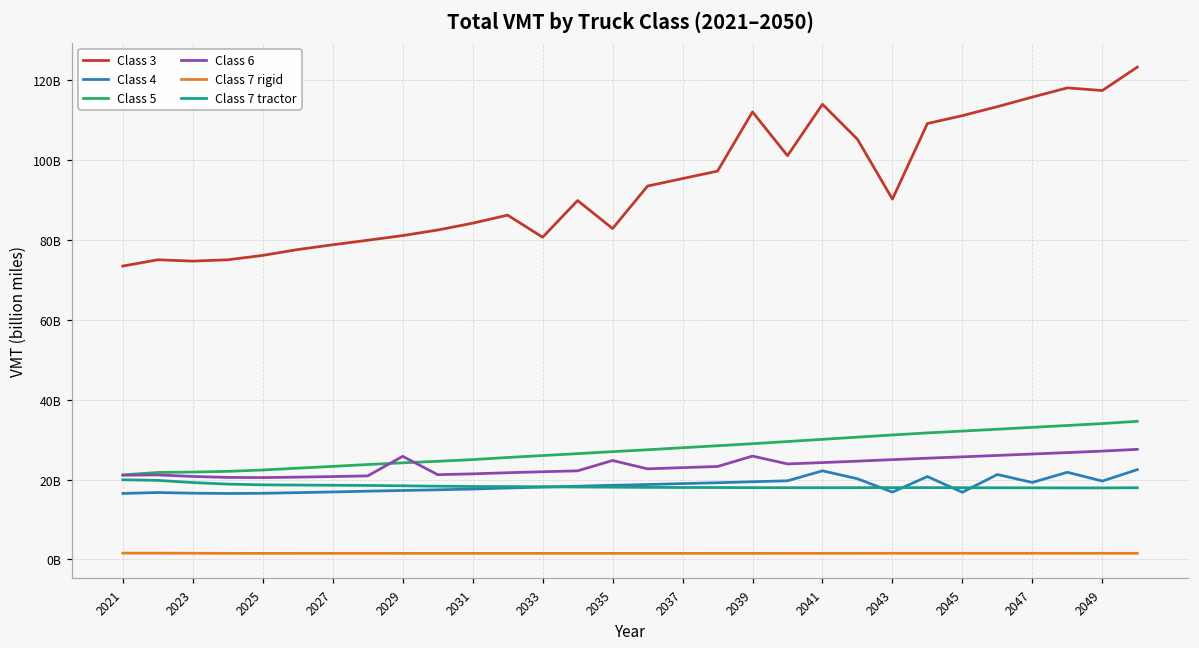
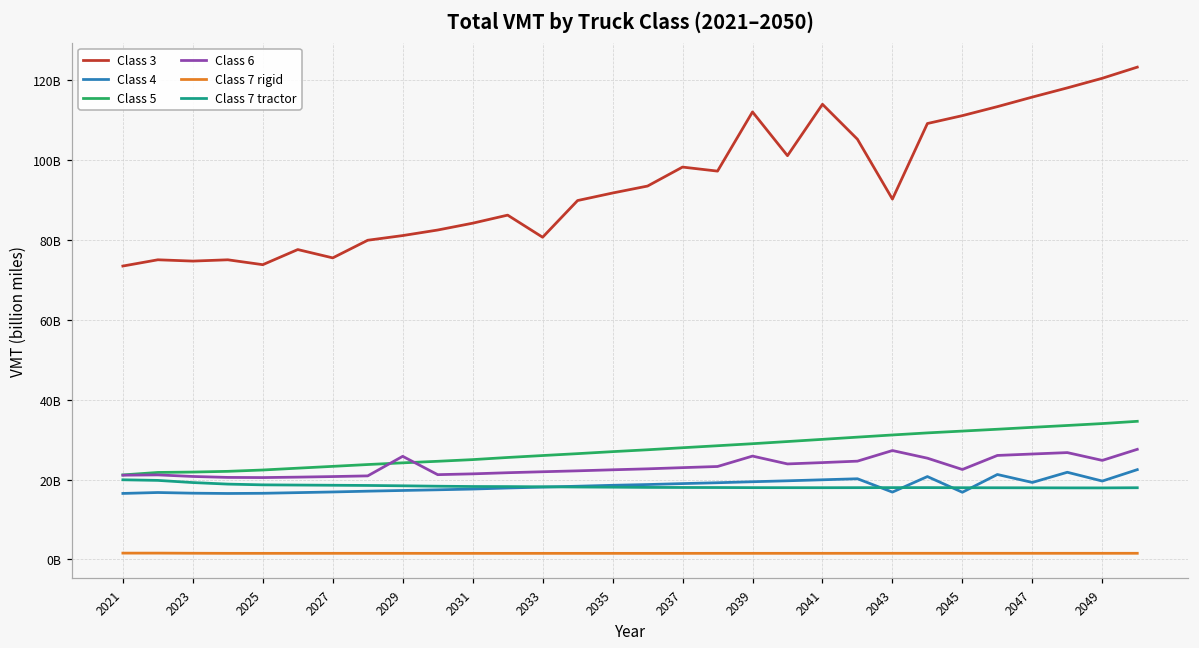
  {
    "Class 3": {
      "2021": 73000000000,
      "2023": 75000000000,
-     "2025": 76000000000,
-     "2027": 79000000000,
+     "2025": 74000000000,
+     "2027": 76000000000,
      "2029": 81000000000,
      "2031": 84000000000,
      "2033": 81000000000,
-     "2035": 83000000000,
-     "2037": 95000000000,
+     "2035": 92000000000,
+     "2037": 98000000000,
      "2039": 112000000000,
      "2041": 114000000000,
      "2043": 90000000000,
      "2045": 111000000000,
      "2047": 116000000000,
-     "2049": 117000000000
+     "2049": 121000000000
    },
    "Class 4": {
      "2021": 17000000000,
      "2023": 17000000000,
      "2025": 17000000000,
      "2027": 17000000000,
      "2029": 17000000000,
      "2037": 19000000000,
      "2039": 19000000000,
-     "2041": 22000000000,
+     "2041": 20000000000,
      "2043": 17000000000,
      "2045": 17000000000,
      "2047": 19000000000,
      "2049": 20000000000
    },
    "Class 6": {
      "2023": 21000000000,
      "2025": 20000000000,
      "2027": 21000000000,
      "2029": 26000000000,
      "2031": 21000000000,
      "2033": 22000000000,
-     "2035": 25000000000,
+     "2035": 22000000000,
      "2037": 23000000000,
      "2039": 26000000000,
      "2041": 24000000000,
-     "2043": 25000000000,
-     "2045": 26000000000,
+     "2043": 27000000000,
+     "2045": 23000000000,
      "2047": 26000000000,
-     "2049": 27000000000
+     "2049": 25000000000
    },
    "Class 7 rigid": {
      "2021": 2000000000,
      "2023": 2000000000,
      "2025": 2000000000,
      "2027": 2000000000,
      "2029": 2000000000,
      "2031": 2000000000,
      "2033": 2000000000,
      "2035": 2000000000,
      "2037": 2000000000,
      "2039": 2000000000,
      "2041": 2000000000,
      "2043": 2000000000,
      "2045": 2000000000,
      "2047": 2000000000,
      "2049": 2000000000
    }
  }
